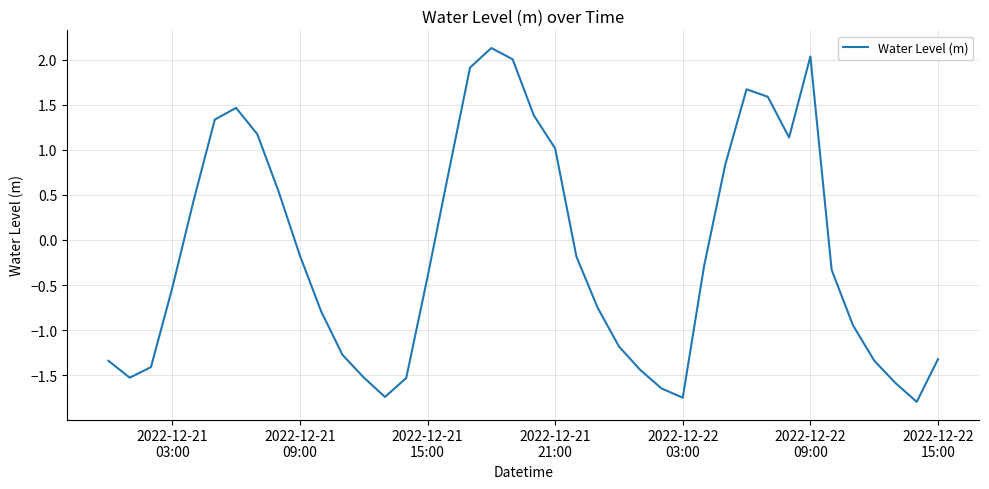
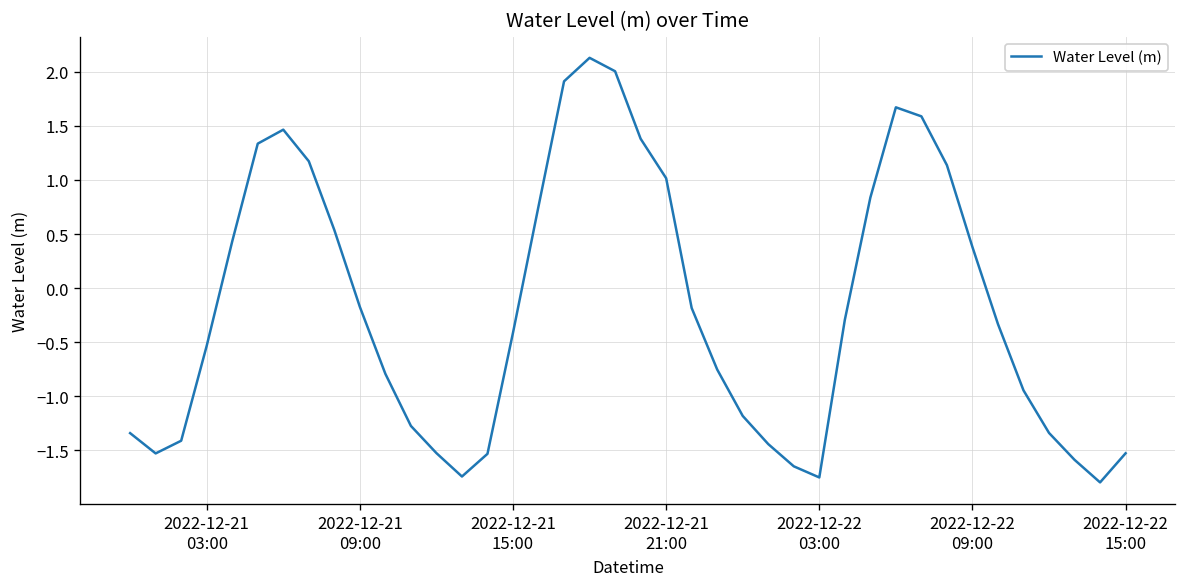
  {
    "2022-12-21 03:00": -0.5,
    "2022-12-21 09:00": -0.2,
    "2022-12-21 15:00": -0.4,
    "2022-12-21 21:00": 1.0,
    "2022-12-22 03:00": -1.7,
-   "2022-12-22 09:00": 2.0,
-   "2022-12-22 15:00": -1.3
+   "2022-12-22 09:00": 0.4,
+   "2022-12-22 15:00": -1.5
  }
